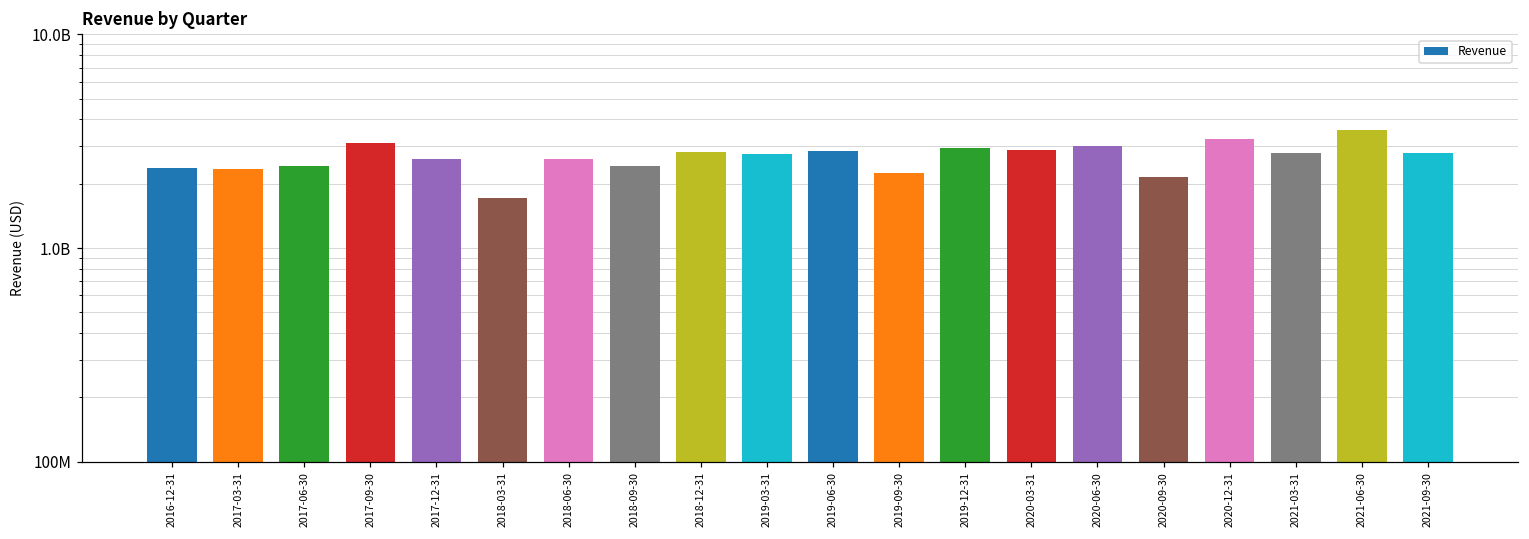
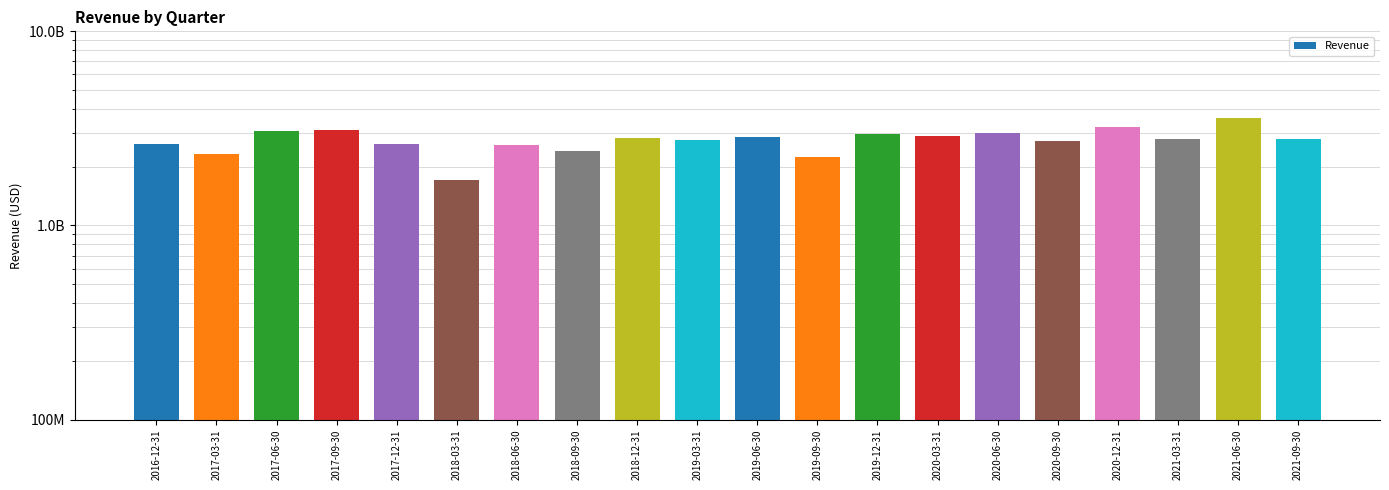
  {
-   "2016-12-31": 2400000000,
+   "2016-12-31": 2600000000,
    "2017-03-31": 2300000000,
-   "2017-06-30": 2400000000,
+   "2017-06-30": 3100000000,
    "2017-09-30": 3100000000,
    "2017-12-31": 2600000000,
    "2018-03-31": 1700000000,
    "2018-06-30": 2600000000,
    "2018-09-30": 2400000000,
    "2018-12-31": 2800000000,
    "2019-03-31": 2800000000,
    "2019-06-30": 2900000000,
    "2019-09-30": 2200000000,
    "2019-12-31": 2900000000,
    "2020-03-31": 2900000000,
    "2020-06-30": 3000000000,
-   "2020-09-30": 2200000000,
+   "2020-09-30": 2700000000,
    "2020-12-31": 3200000000,
    "2021-03-31": 2800000000,
    "2021-06-30": 3600000000,
    "2021-09-30": 2800000000
  }
